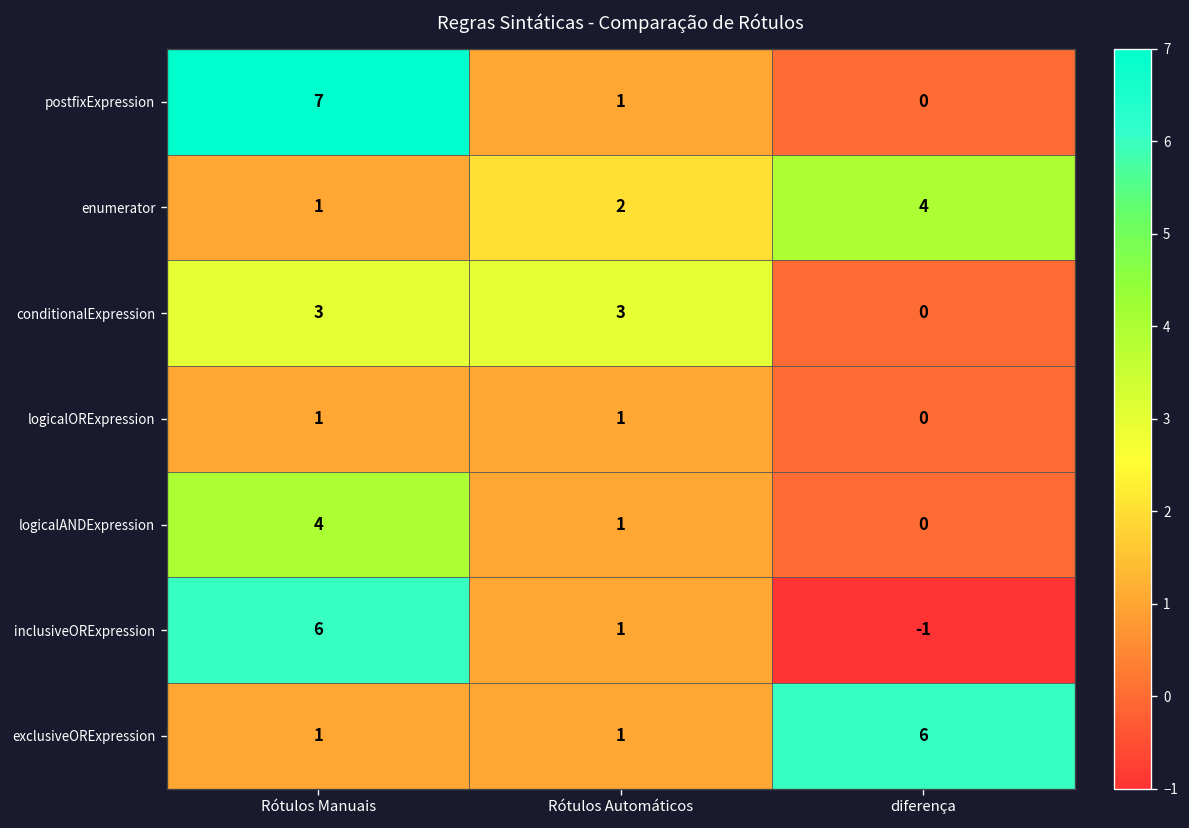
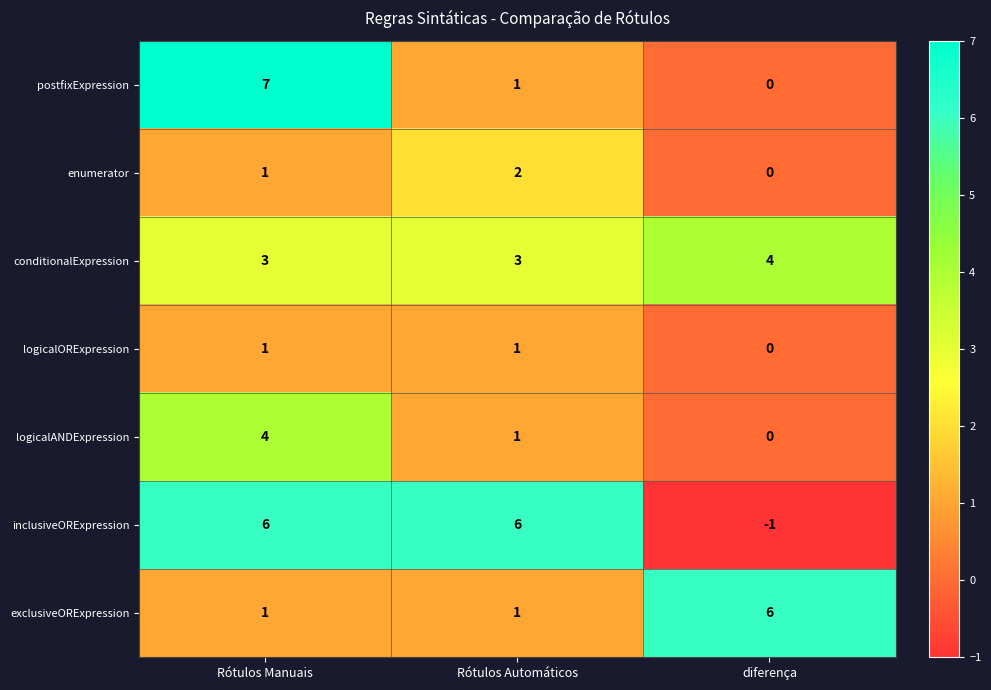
  {
    "postfixExpression": {
      "Rótulos Manuais": 7,
      "Rótulos Automáticos": 1,
      "diferença": 0
    },
    "enumerator": {
      "Rótulos Manuais": 1,
      "Rótulos Automáticos": 2,
-     "diferença": 4
+     "diferença": 0
    },
    "conditionalExpression": {
      "Rótulos Manuais": 3,
      "Rótulos Automáticos": 3,
-     "diferença": 0
+     "diferença": 4
    },
    "logicalORExpression": {
      "Rótulos Manuais": 1,
      "Rótulos Automáticos": 1,
      "diferença": 0
    },
    "logicalANDExpression": {
      "Rótulos Manuais": 4,
      "Rótulos Automáticos": 1,
      "diferença": 0
    },
    "inclusiveORExpression": {
      "Rótulos Manuais": 6,
-     "Rótulos Automáticos": 1,
+     "Rótulos Automáticos": 6,
      "diferença": -1
    },
    "exclusiveORExpression": {
      "Rótulos Manuais": 1,
      "Rótulos Automáticos": 1,
      "diferença": 6
    }
  }
